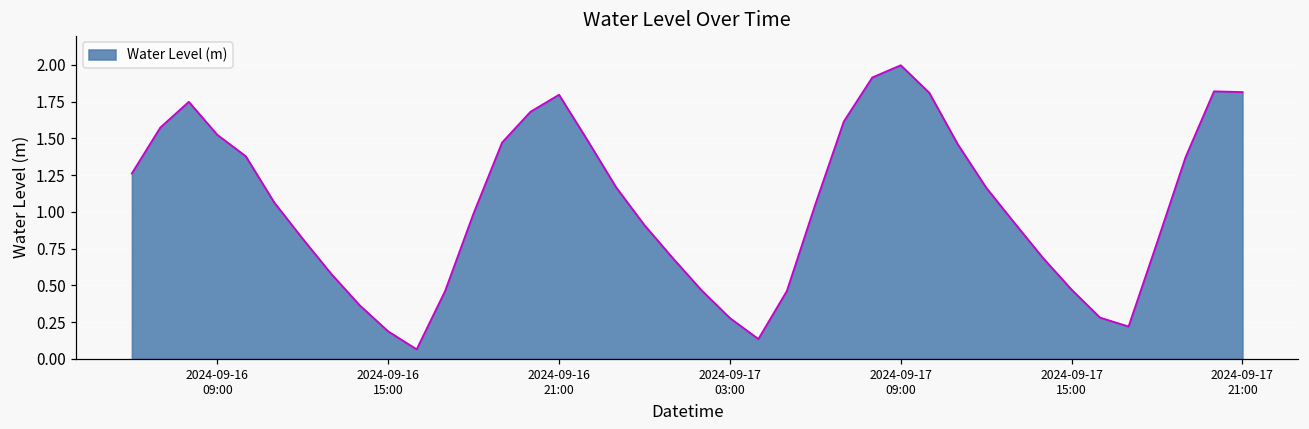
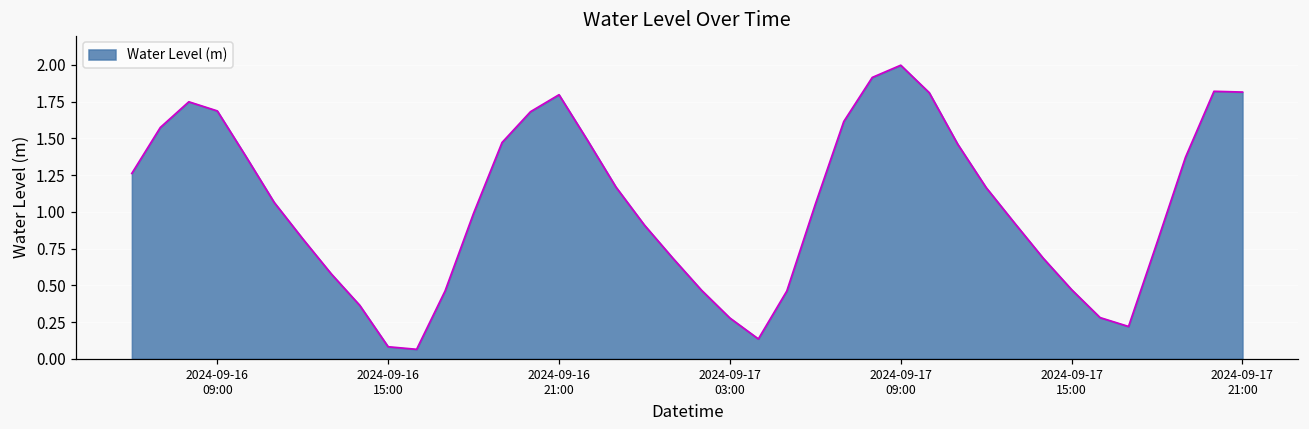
  {
-   "2024-09-16 09:00": 1.52,
-   "2024-09-16 15:00": 0.19,
+   "2024-09-16 09:00": 1.69,
+   "2024-09-16 15:00": 0.08,
    "2024-09-16 21:00": 1.80,
    "2024-09-17 03:00": 0.28,
    "2024-09-17 09:00": 2.00,
    "2024-09-17 15:00": 0.47,
    "2024-09-17 21:00": 1.82
  }
